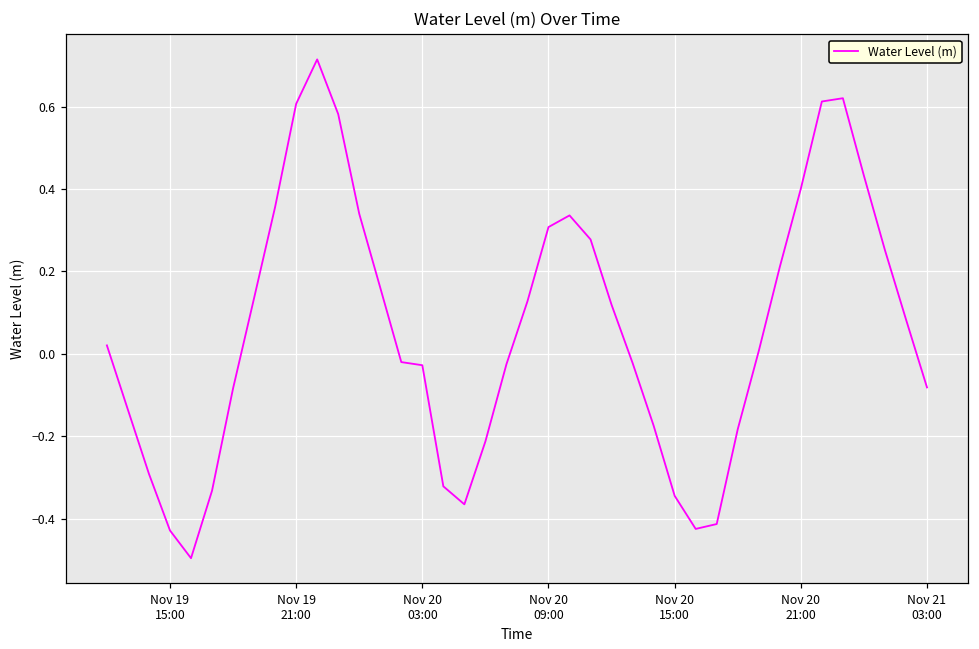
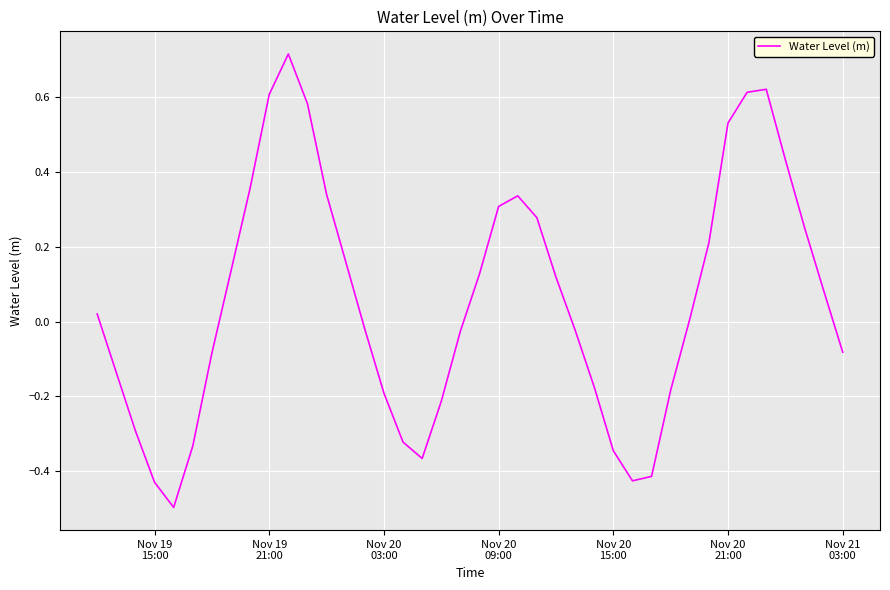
  {
    "Nov 19 15:00": -0.43,
    "Nov 19 21:00": 0.61,
-   "Nov 20 03:00": -0.03,
+   "Nov 20 03:00": -0.19,
    "Nov 20 09:00": 0.31,
    "Nov 20 15:00": -0.34,
-   "Nov 20 21:00": 0.40,
+   "Nov 20 21:00": 0.53,
    "Nov 21 03:00": -0.08
  }
